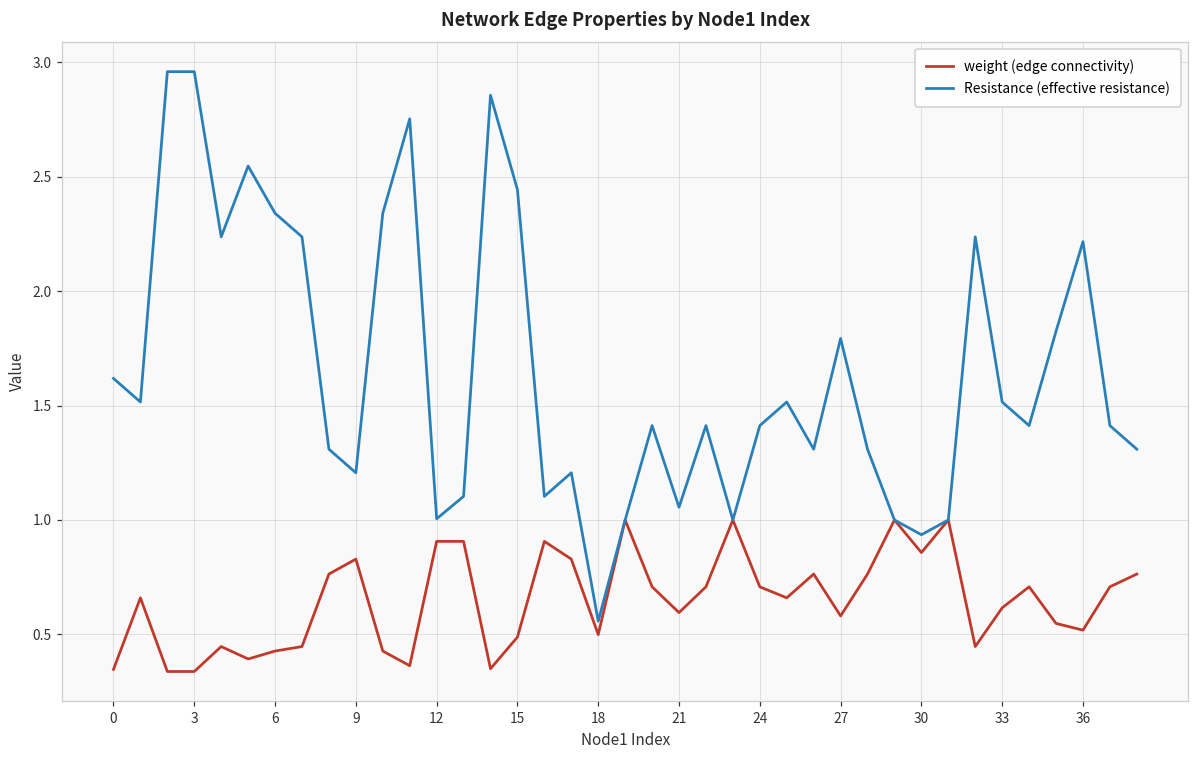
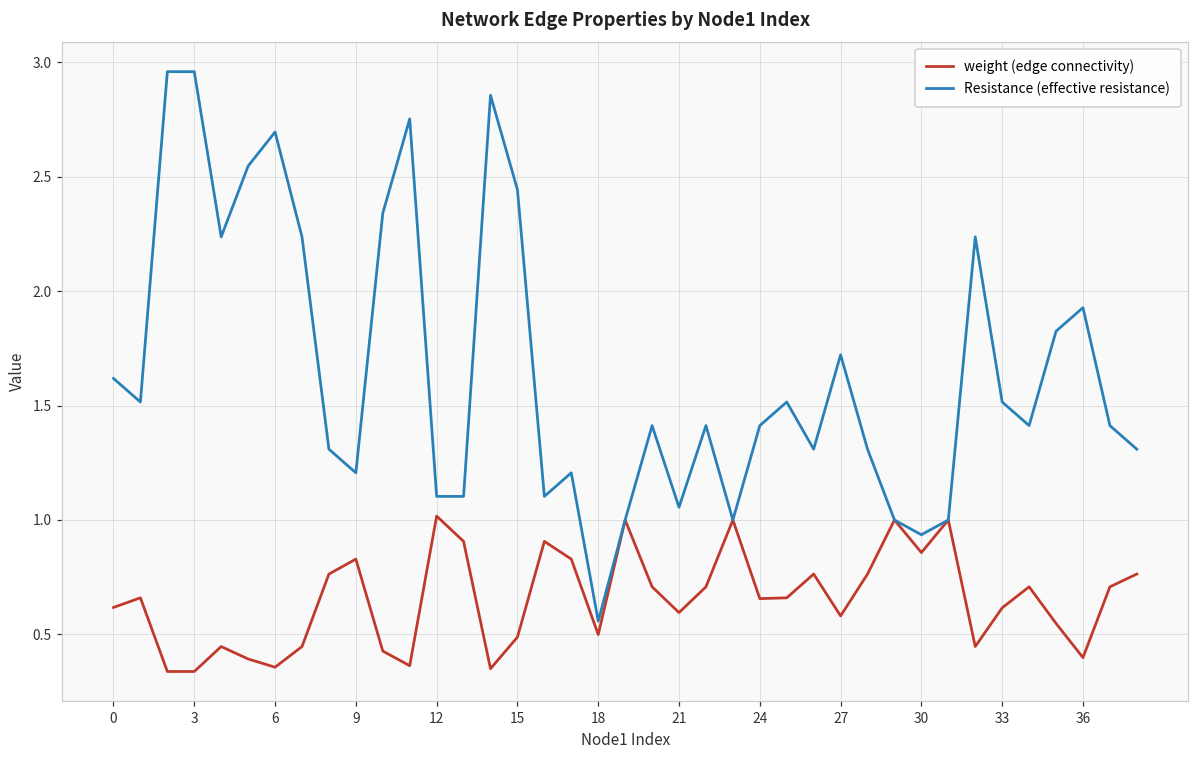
  {
    "weight (edge connectivity)": {
-     "0": 0.35,
+     "0": 0.62,
      "3": 0.34,
-     "6": 0.43,
+     "6": 0.36,
      "9": 0.83,
-     "12": 0.91,
+     "12": 1.02,
      "15": 0.49,
      "18": 0.50,
      "21": 0.60,
-     "24": 0.71,
+     "24": 0.66,
      "27": 0.58,
      "30": 0.86,
      "33": 0.62,
-     "36": 0.52
+     "36": 0.40
    },
    "Resistance (effective resistance)": {
      "0": 1.62,
      "3": 2.96,
-     "6": 2.34,
+     "6": 2.70,
      "9": 1.21,
-     "12": 1.01,
+     "12": 1.10,
      "15": 2.44,
      "18": 0.56,
      "21": 1.06,
      "24": 1.41,
-     "27": 1.79,
+     "27": 1.72,
      "30": 0.94,
      "33": 1.52,
-     "36": 2.22
+     "36": 1.93
    }
  }
